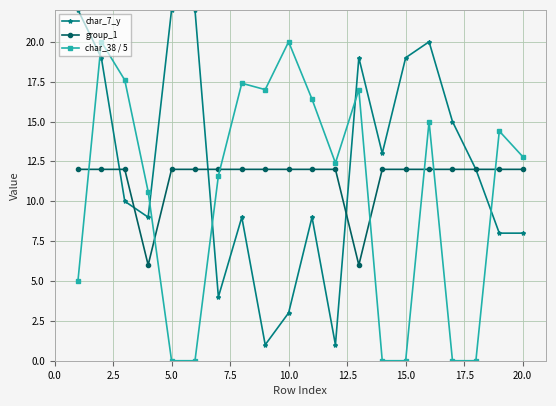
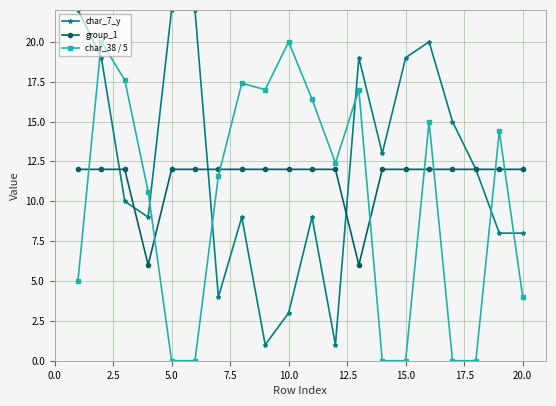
  {
    "char_38 / 5": {
      "5.0": 0.0,
      "10.0": 20.0,
      "15.0": 0.0,
-     "20.0": 12.8
+     "20.0": 4.0
    }
  }
